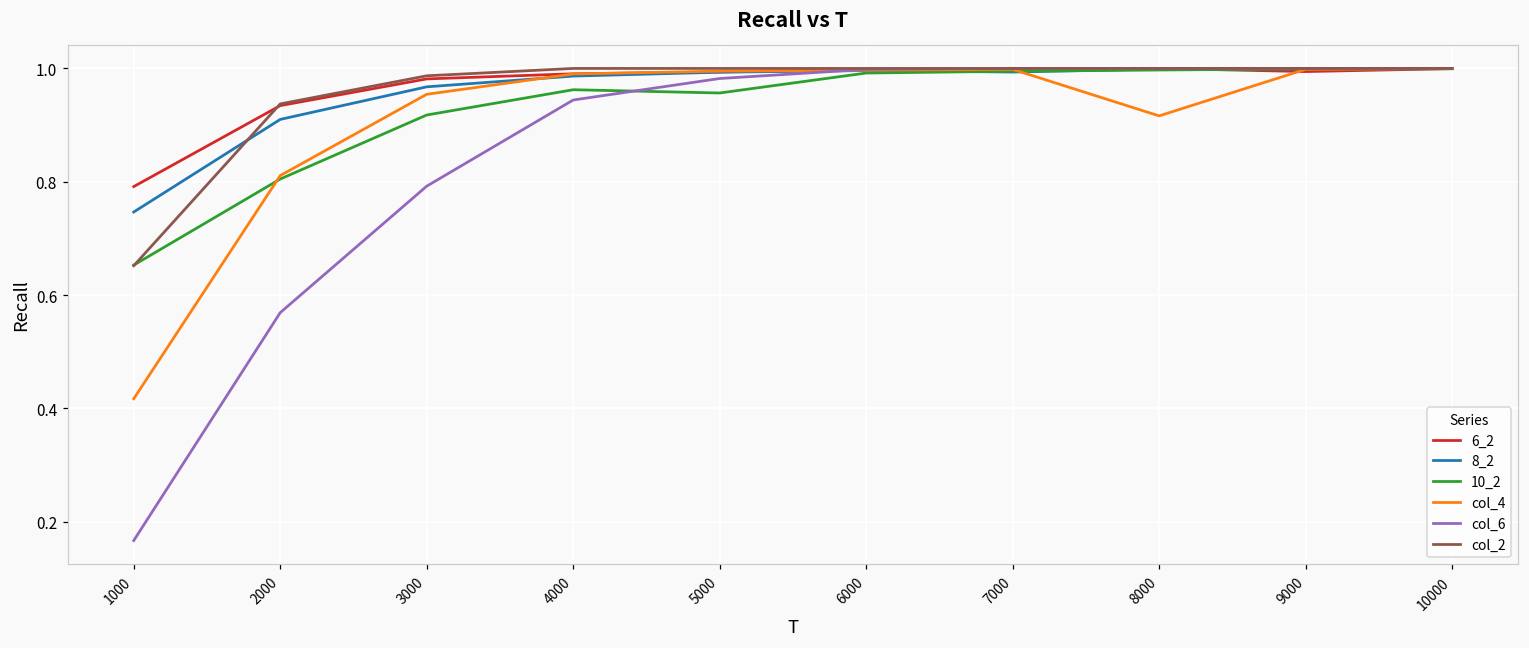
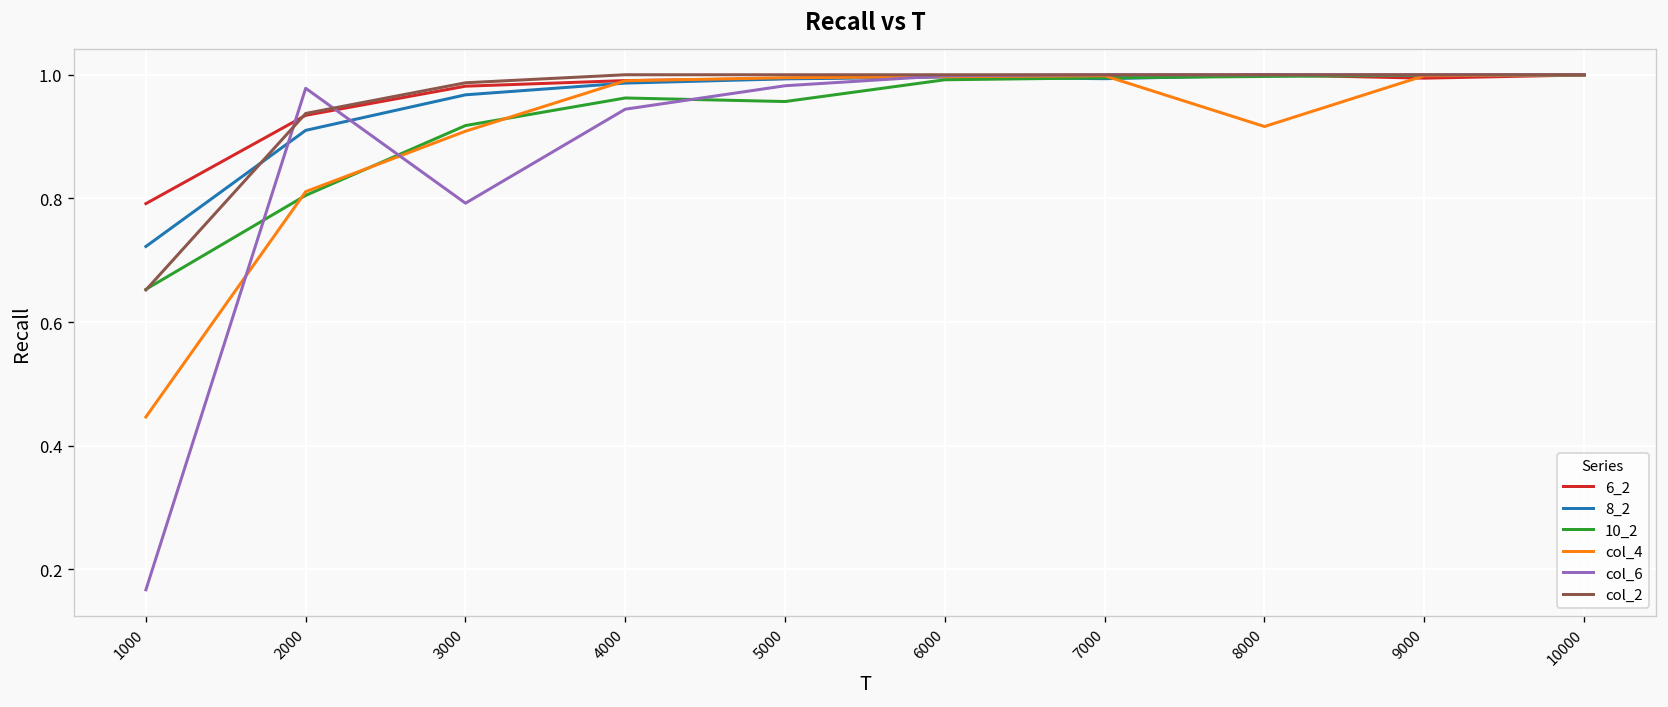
  {
    "6_2": {
      "1000": 0.79,
      "3000": 0.98
    },
    "8_2": {
-     "1000": 0.75,
+     "1000": 0.72,
      "2000": 0.91,
      "3000": 0.97
    },
    "10_2": {
      "2000": 0.80,
      "3000": 0.92,
      "4000": 0.96,
      "5000": 0.96
    },
    "col_4": {
-     "1000": 0.42,
+     "1000": 0.45,
      "2000": 0.81,
-     "3000": 0.95,
+     "3000": 0.91,
      "8000": 0.92
    },
    "col_6": {
      "1000": 0.17,
-     "2000": 0.57,
+     "2000": 0.98,
      "3000": 0.79,
      "4000": 0.94,
      "5000": 0.98
    },
    "col_2": {
      "3000": 0.99,
      "4000": 1.00
    }
  }
